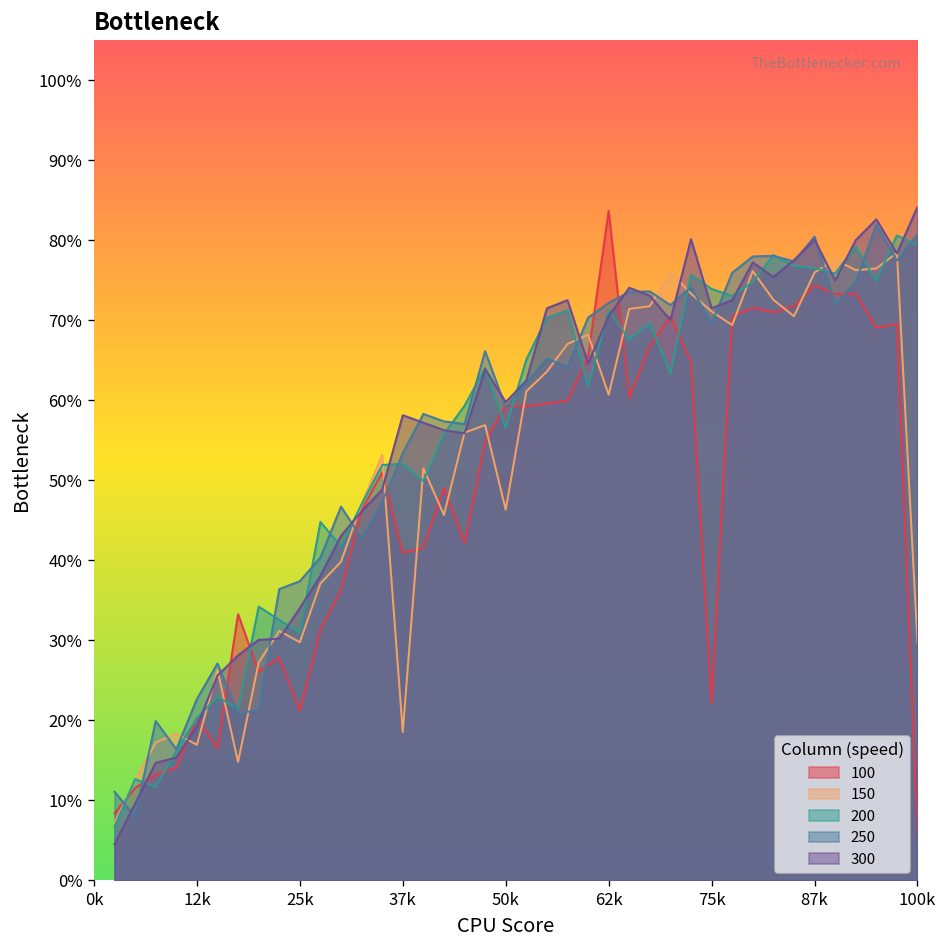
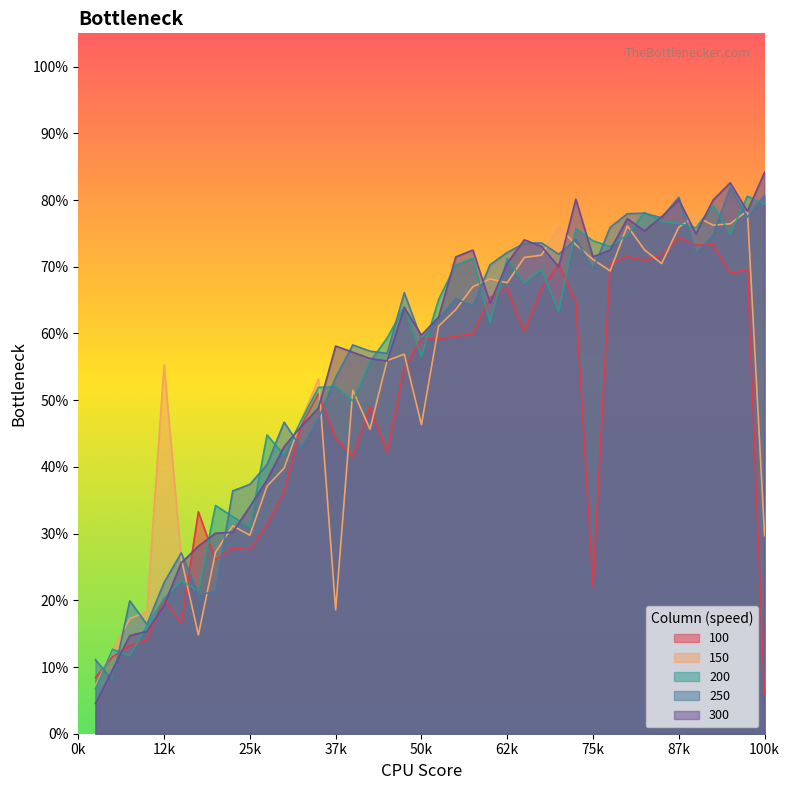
  {
    "100": {
-     "25k": "21%",
-     "37k": "41%",
-     "62k": "84%",
+     "25k": "28%",
+     "37k": "44%",
+     "62k": "67%",
      "75k": "22%",
      "87k": "74%",
      "100k": "6%"
    },
    "150": {
-     "12k": "17%",
+     "12k": "55%",
      "25k": "30%",
      "37k": "19%",
      "50k": "46%",
-     "62k": "61%",
+     "62k": "68%",
      "75k": "71%",
      "87k": "76%",
      "100k": "30%"
    }
  }
